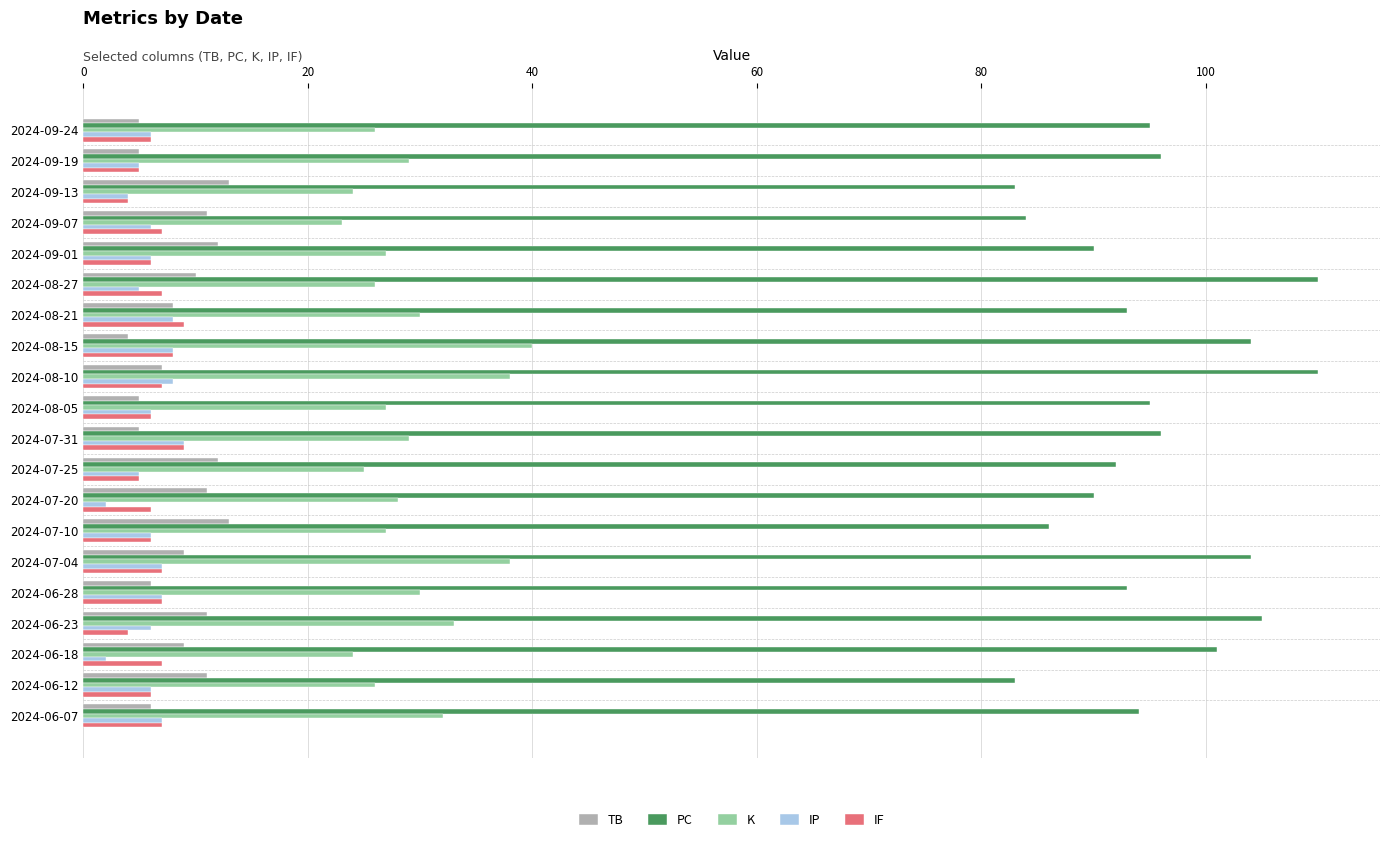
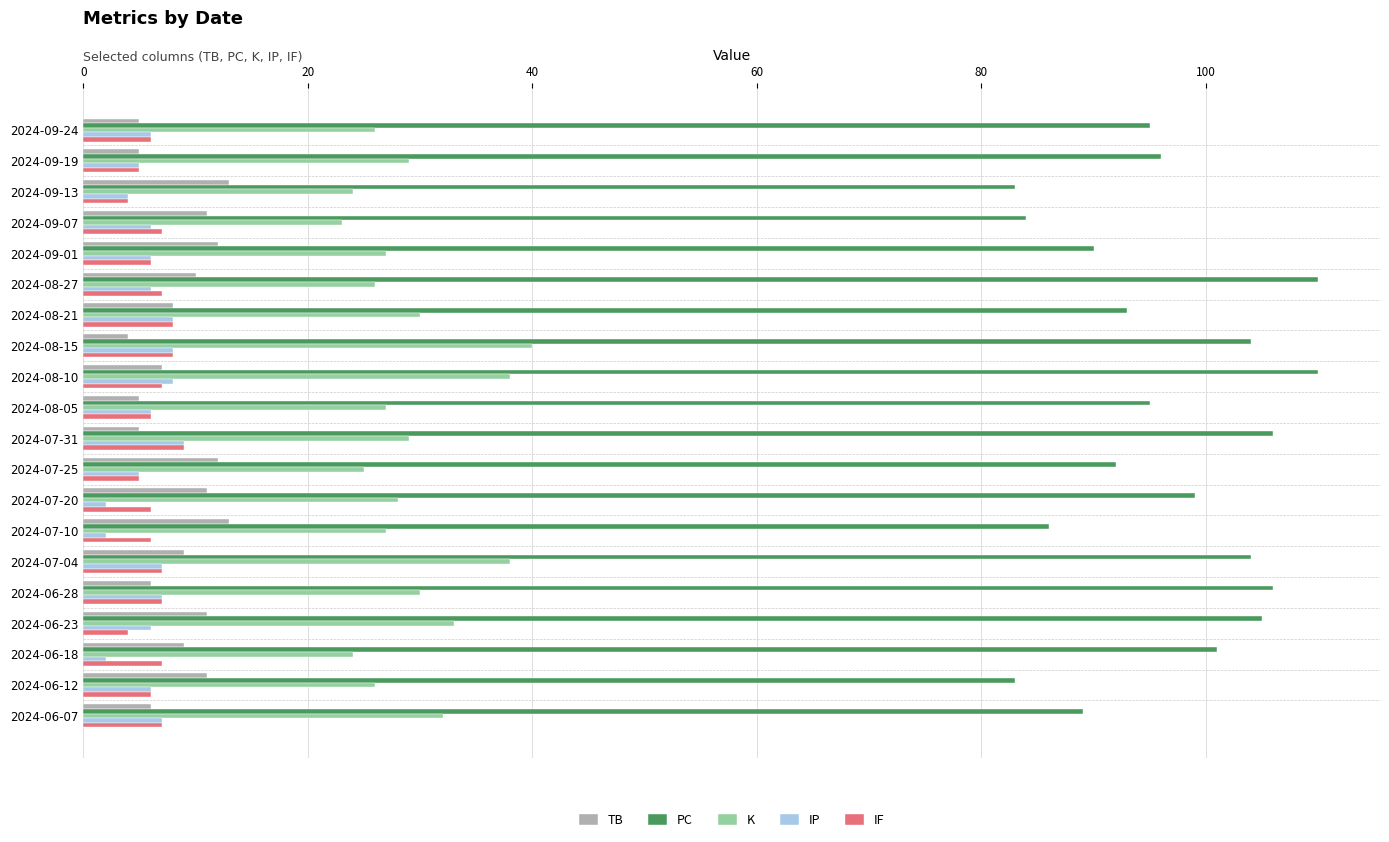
  {
    "PC": {
      "2024-09-24": 95,
      "2024-09-19": 96,
      "2024-09-13": 83,
      "2024-09-07": 84,
      "2024-09-01": 90,
      "2024-08-27": 110,
      "2024-08-21": 93,
      "2024-08-15": 104,
      "2024-08-10": 110,
      "2024-08-05": 95,
-     "2024-07-31": 96,
+     "2024-07-31": 106,
      "2024-07-25": 92,
-     "2024-07-20": 90,
+     "2024-07-20": 99,
      "2024-07-10": 86,
      "2024-07-04": 104,
-     "2024-06-28": 93,
+     "2024-06-28": 106,
      "2024-06-23": 105,
      "2024-06-18": 101,
      "2024-06-12": 83,
-     "2024-06-07": 94
+     "2024-06-07": 89
    },
    "IP": {
      "2024-09-24": 6,
      "2024-09-19": 5,
      "2024-09-13": 4,
      "2024-09-07": 6,
      "2024-09-01": 6,
-     "2024-08-27": 5,
+     "2024-08-27": 6,
      "2024-08-21": 8,
      "2024-08-15": 8,
      "2024-08-10": 8,
      "2024-08-05": 6,
      "2024-07-31": 9,
      "2024-07-25": 5,
      "2024-07-20": 2,
-     "2024-07-10": 6,
+     "2024-07-10": 2,
      "2024-07-04": 7,
      "2024-06-28": 7,
      "2024-06-23": 6,
      "2024-06-18": 2,
      "2024-06-12": 6,
      "2024-06-07": 7
    },
    "IF": {
      "2024-09-24": 6,
      "2024-09-19": 5,
      "2024-09-13": 4,
      "2024-09-07": 7,
      "2024-09-01": 6,
      "2024-08-27": 7,
-     "2024-08-21": 9,
+     "2024-08-21": 8,
      "2024-08-15": 8,
      "2024-08-10": 7,
      "2024-08-05": 6,
      "2024-07-31": 9,
      "2024-07-25": 5,
      "2024-07-20": 6,
      "2024-07-10": 6,
      "2024-07-04": 7,
      "2024-06-28": 7,
      "2024-06-23": 4,
      "2024-06-18": 7,
      "2024-06-12": 6,
      "2024-06-07": 7
    }
  }
